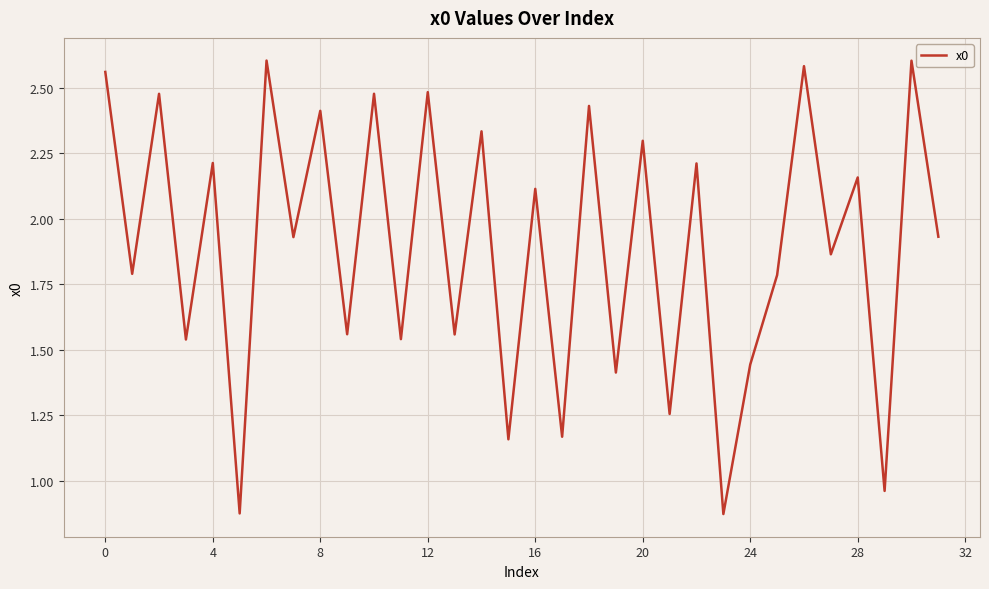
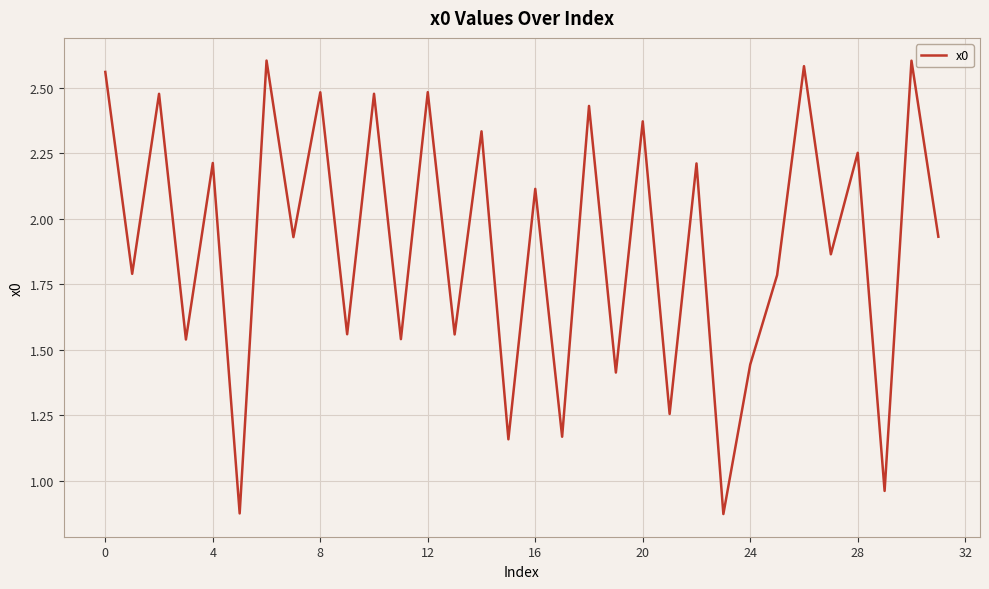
  {
    "0": 2.56,
    "4": 2.21,
-   "8": 2.41,
+   "8": 2.48,
    "12": 2.48,
    "16": 2.11,
-   "20": 2.30,
+   "20": 2.37,
    "24": 1.44,
-   "28": 2.16
+   "28": 2.25
  }
